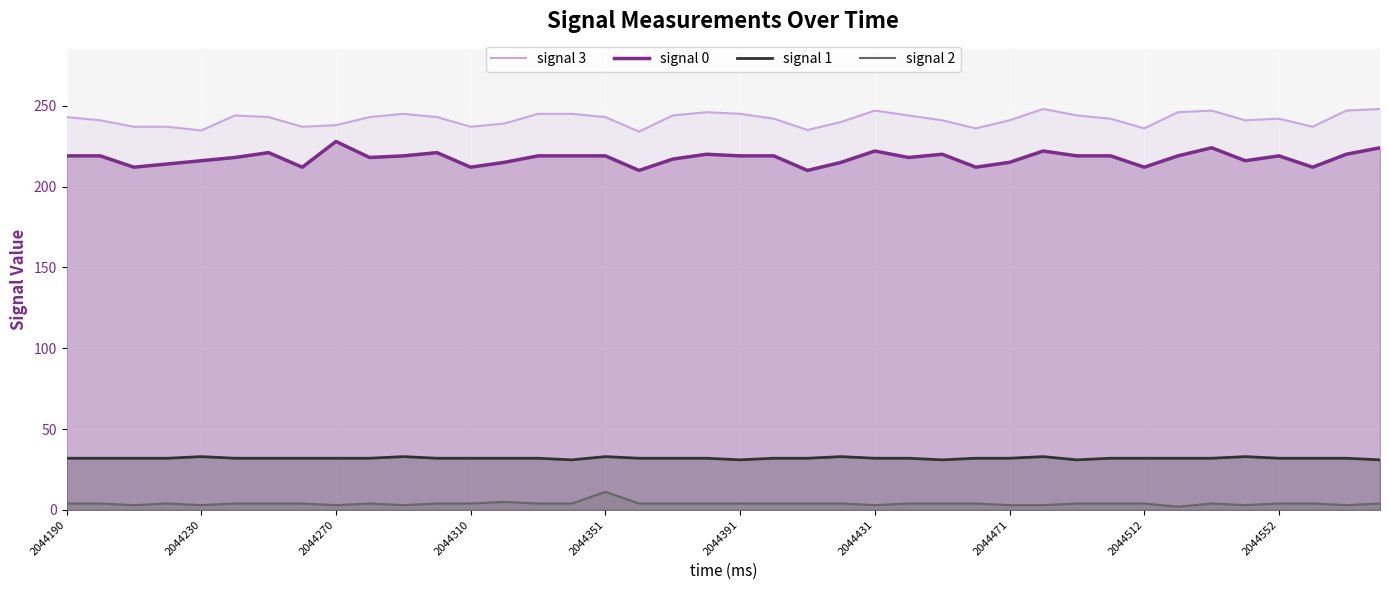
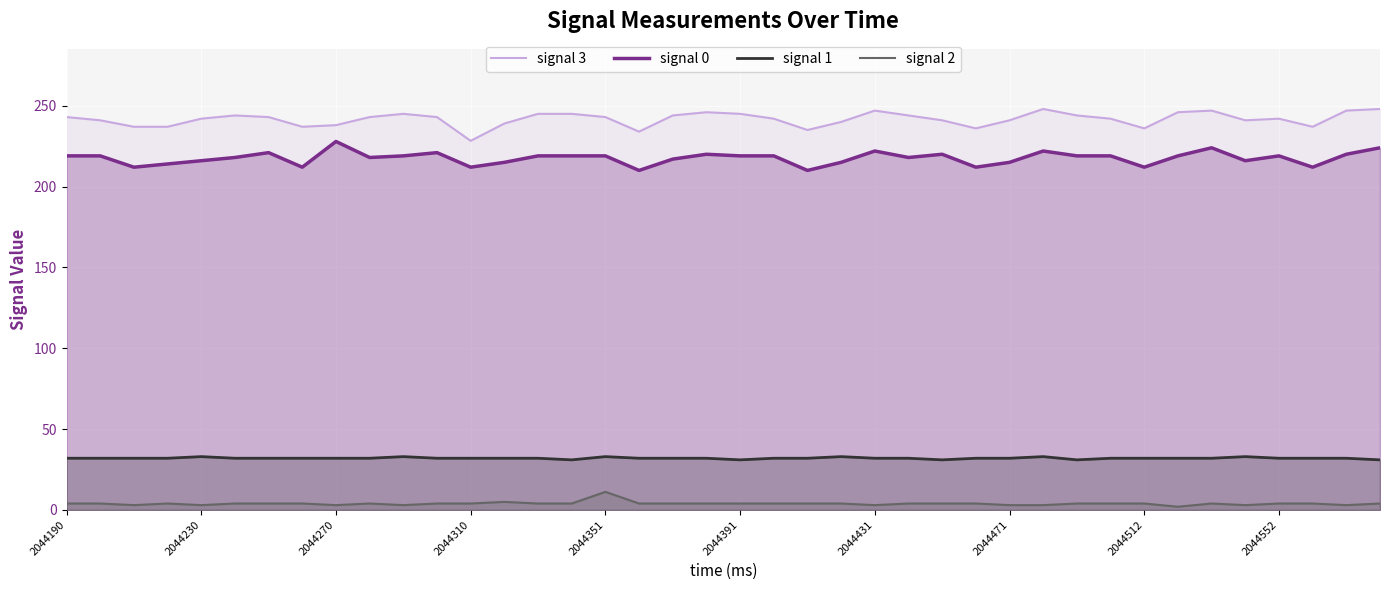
  {
    "signal 3": {
      "2044190": 243,
-     "2044230": 235,
+     "2044230": 242,
      "2044270": 238,
-     "2044310": 237,
+     "2044310": 228,
      "2044351": 243,
      "2044391": 245,
      "2044431": 247,
      "2044471": 241,
      "2044512": 236,
      "2044552": 242
    },
    "signal 0": {
      "2044190": 219,
      "2044230": 216,
      "2044270": 228,
      "2044310": 212,
      "2044351": 219,
      "2044391": 219,
      "2044431": 222,
      "2044471": 215,
      "2044512": 212,
      "2044552": 219
    },
    "signal 1": {
      "2044190": 32,
      "2044230": 33,
      "2044270": 32,
      "2044310": 32,
      "2044351": 33,
      "2044391": 31,
      "2044431": 32,
      "2044471": 32,
      "2044512": 32,
      "2044552": 32
    },
    "signal 2": {
      "2044190": 4,
      "2044230": 3,
      "2044270": 3,
      "2044310": 4,
      "2044351": 11,
      "2044391": 4,
      "2044431": 3,
      "2044471": 3,
      "2044512": 4,
      "2044552": 4
    }
  }
